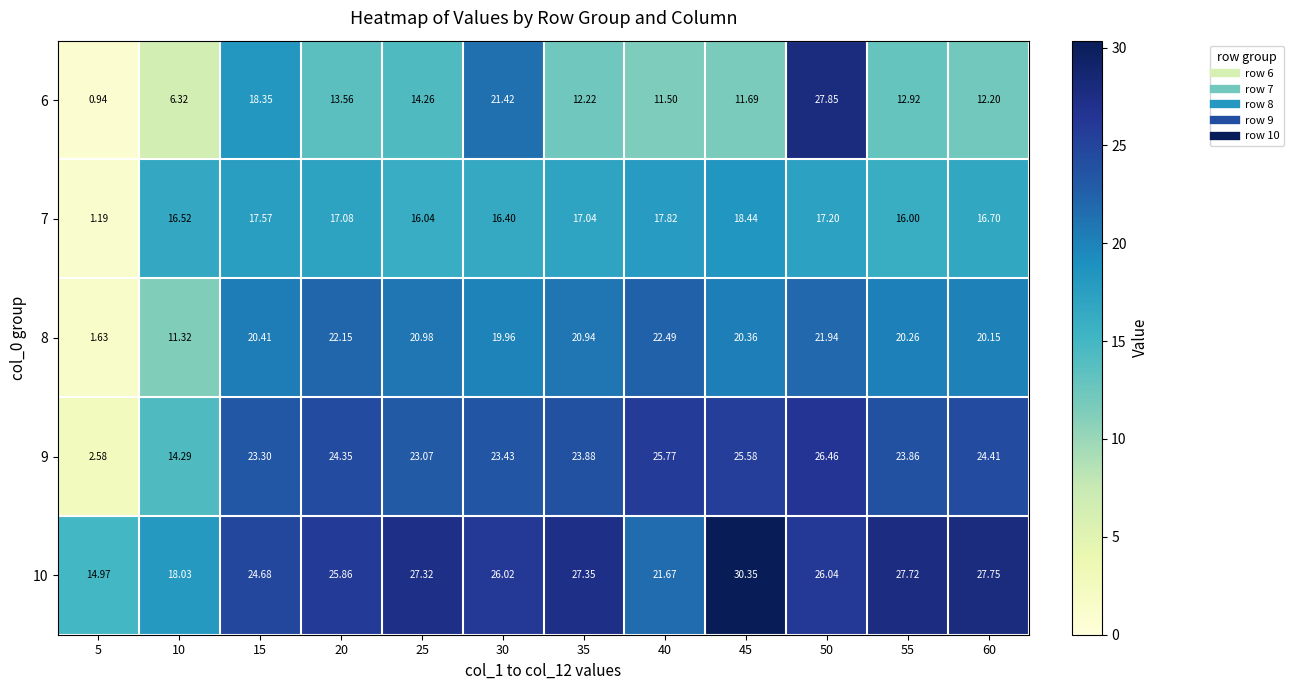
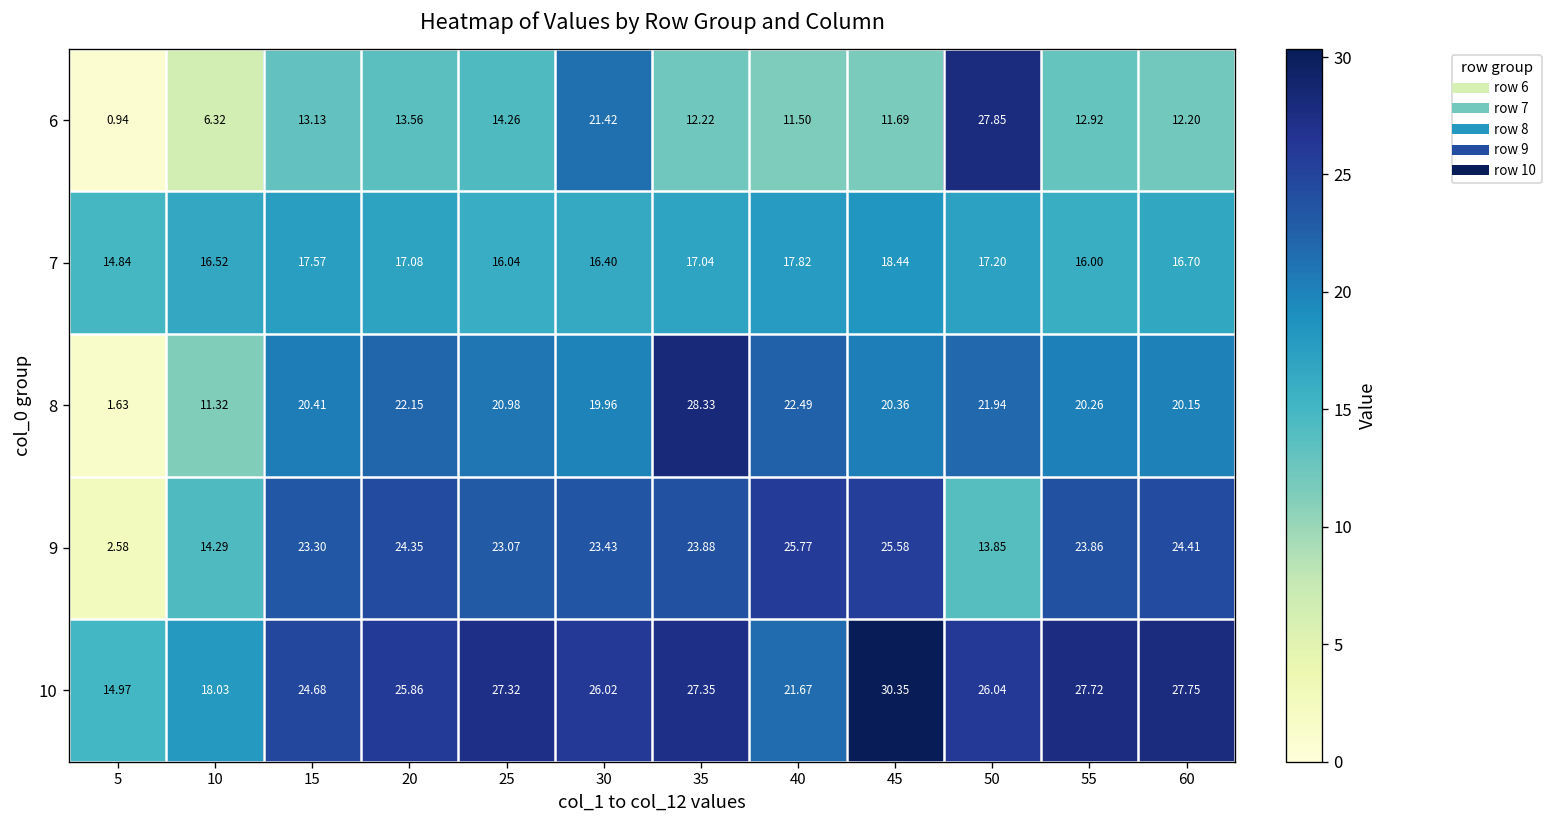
  {
    "6": {
      "5": 0.94,
      "10": 6.32,
-     "15": 18.35,
+     "15": 13.13,
      "20": 13.56,
      "25": 14.26,
      "30": 21.42,
      "35": 12.22,
      "40": 11.50,
      "45": 11.69,
      "50": 27.85,
      "55": 12.92,
      "60": 12.20
    },
    "7": {
-     "5": 1.19,
+     "5": 14.84,
      "10": 16.52,
      "15": 17.57,
      "20": 17.08,
      "25": 16.04,
      "30": 16.40,
      "35": 17.04,
      "40": 17.82,
      "45": 18.44,
      "50": 17.20,
      "55": 16.00,
      "60": 16.70
    },
    "8": {
      "5": 1.63,
      "10": 11.32,
      "15": 20.41,
      "20": 22.15,
      "25": 20.98,
      "30": 19.96,
-     "35": 20.94,
+     "35": 28.33,
      "40": 22.49,
      "45": 20.36,
      "50": 21.94,
      "55": 20.26,
      "60": 20.15
    },
    "9": {
      "5": 2.58,
      "10": 14.29,
      "15": 23.30,
      "20": 24.35,
      "25": 23.07,
      "30": 23.43,
      "35": 23.88,
      "40": 25.77,
      "45": 25.58,
-     "50": 26.46,
+     "50": 13.85,
      "55": 23.86,
      "60": 24.41
    },
    "10": {
      "5": 14.97,
      "10": 18.03,
      "15": 24.68,
      "20": 25.86,
      "25": 27.32,
      "30": 26.02,
      "35": 27.35,
      "40": 21.67,
      "45": 30.35,
      "50": 26.04,
      "55": 27.72,
      "60": 27.75
    }
  }
